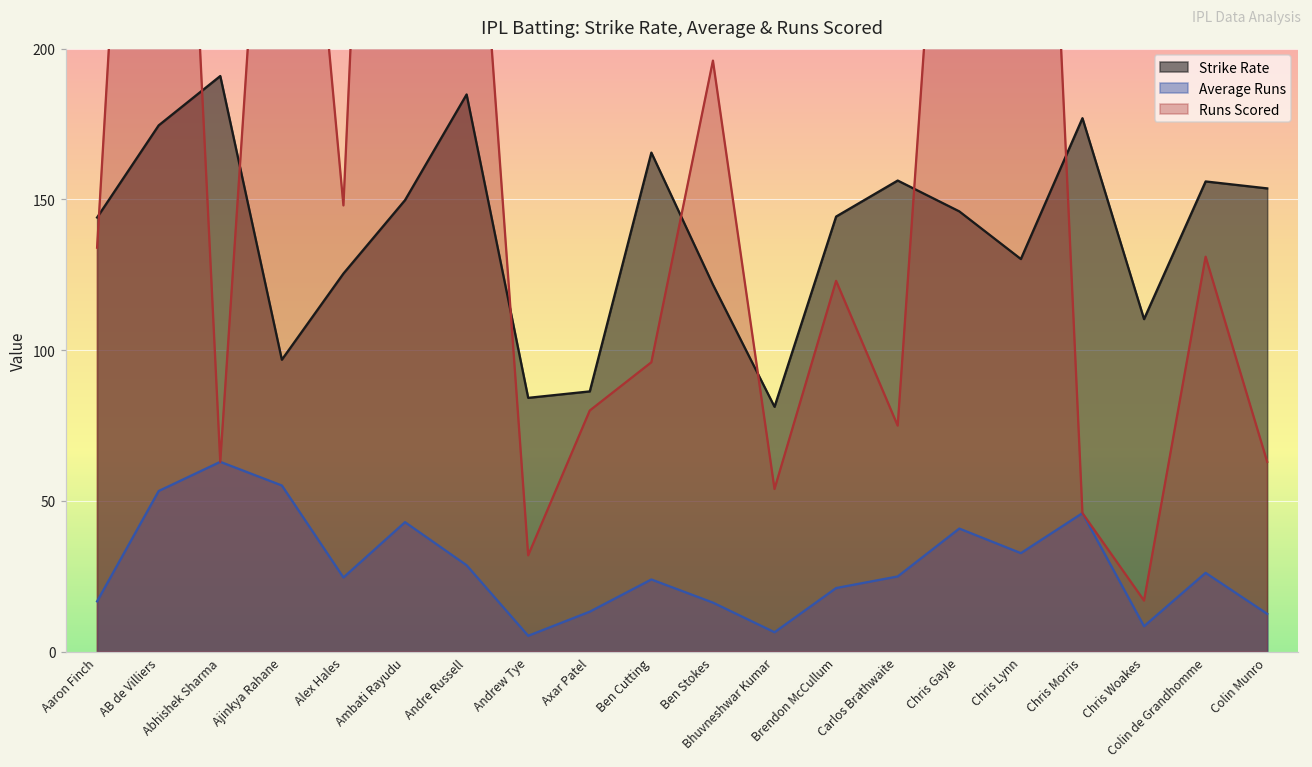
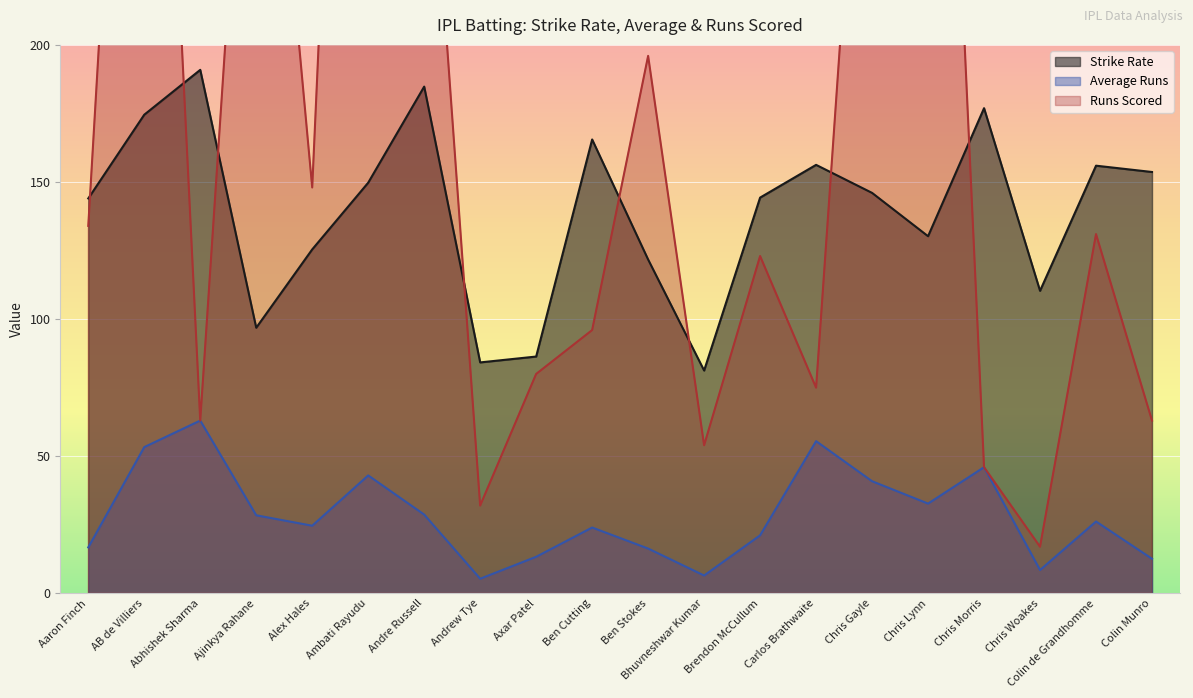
  {
    "Strike Rate": {
      "Aaron Finch": 144,
      "AB de Villiers": 175,
      "Abhishek Sharma": 191,
      "Ajinkya Rahane": 97,
      "Alex Hales": 125,
      "Ambati Rayudu": 150,
      "Andre Russell": 185,
      "Andrew Tye": 84,
      "Axar Patel": 86,
      "Ben Cutting": 166,
      "Ben Stokes": 122,
      "Bhuvneshwar Kumar": 81,
      "Brendon McCullum": 144,
      "Carlos Brathwaite": 156,
      "Chris Gayle": 146,
      "Chris Lynn": 130,
      "Chris Morris": 177,
      "Chris Woakes": 110,
      "Colin de Grandhomme": 156,
      "Colin Munro": 154
    },
    "Average Runs": {
      "Aaron Finch": 17,
      "AB de Villiers": 53,
-     "Ajinkya Rahane": 55,
+     "Ajinkya Rahane": 28,
      "Alex Hales": 25,
      "Ambati Rayudu": 43,
      "Andre Russell": 29,
      "Andrew Tye": 5,
      "Axar Patel": 13,
      "Ben Cutting": 24,
      "Ben Stokes": 16,
      "Bhuvneshwar Kumar": 7,
      "Brendon McCullum": 21,
-     "Carlos Brathwaite": 25,
+     "Carlos Brathwaite": 56,
      "Chris Gayle": 41,
      "Chris Lynn": 33,
      "Chris Woakes": 9,
      "Colin de Grandhomme": 26,
      "Colin Munro": 13
    },
    "Runs Scored": {
      "Aaron Finch": 134,
      "Alex Hales": 148,
      "Andrew Tye": 32,
      "Axar Patel": 80,
      "Ben Cutting": 96,
      "Ben Stokes": 196,
      "Bhuvneshwar Kumar": 54,
      "Brendon McCullum": 123,
      "Carlos Brathwaite": 75,
      "Chris Woakes": 17,
      "Colin de Grandhomme": 131,
      "Colin Munro": 63
    }
  }
